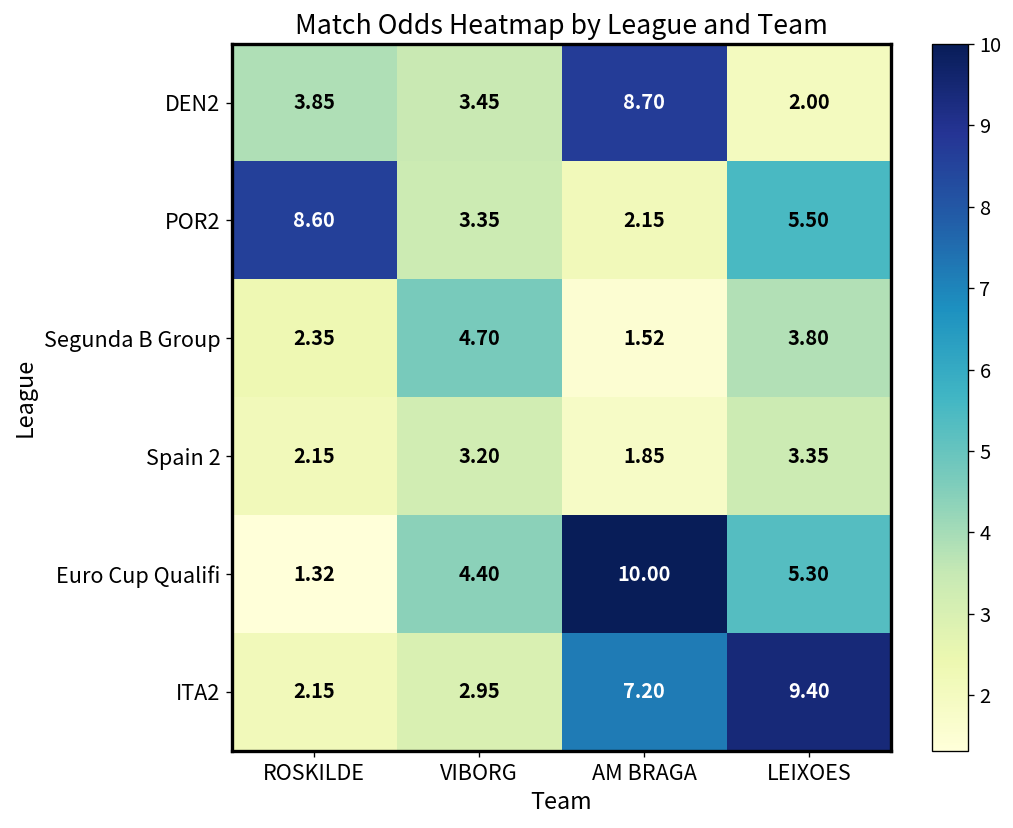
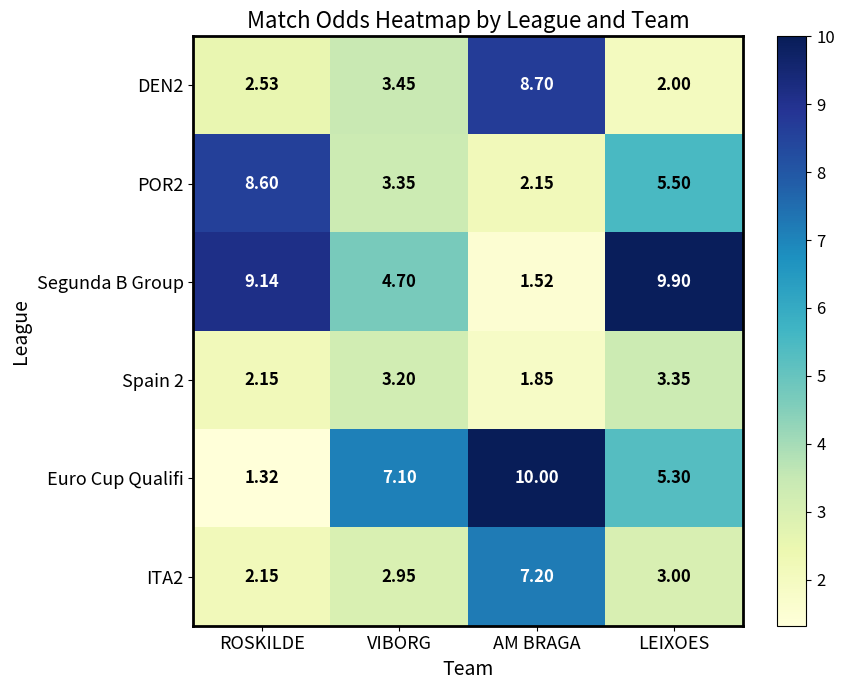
  {
    "DEN2": {
-     "ROSKILDE": 3.85,
+     "ROSKILDE": 2.53,
      "VIBORG": 3.45,
      "AM BRAGA": 8.70,
      "LEIXOES": 2.00
    },
    "POR2": {
      "ROSKILDE": 8.60,
      "VIBORG": 3.35,
      "AM BRAGA": 2.15,
      "LEIXOES": 5.50
    },
    "Segunda B Group": {
-     "ROSKILDE": 2.35,
+     "ROSKILDE": 9.14,
      "VIBORG": 4.70,
      "AM BRAGA": 1.52,
-     "LEIXOES": 3.80
+     "LEIXOES": 9.90
    },
    "Spain 2": {
      "ROSKILDE": 2.15,
      "VIBORG": 3.20,
      "AM BRAGA": 1.85,
      "LEIXOES": 3.35
    },
    "Euro Cup Qualifi": {
      "ROSKILDE": 1.32,
-     "VIBORG": 4.40,
+     "VIBORG": 7.10,
      "AM BRAGA": 10.00,
      "LEIXOES": 5.30
    },
    "ITA2": {
      "ROSKILDE": 2.15,
      "VIBORG": 2.95,
      "AM BRAGA": 7.20,
-     "LEIXOES": 9.40
+     "LEIXOES": 3.00
    }
  }
